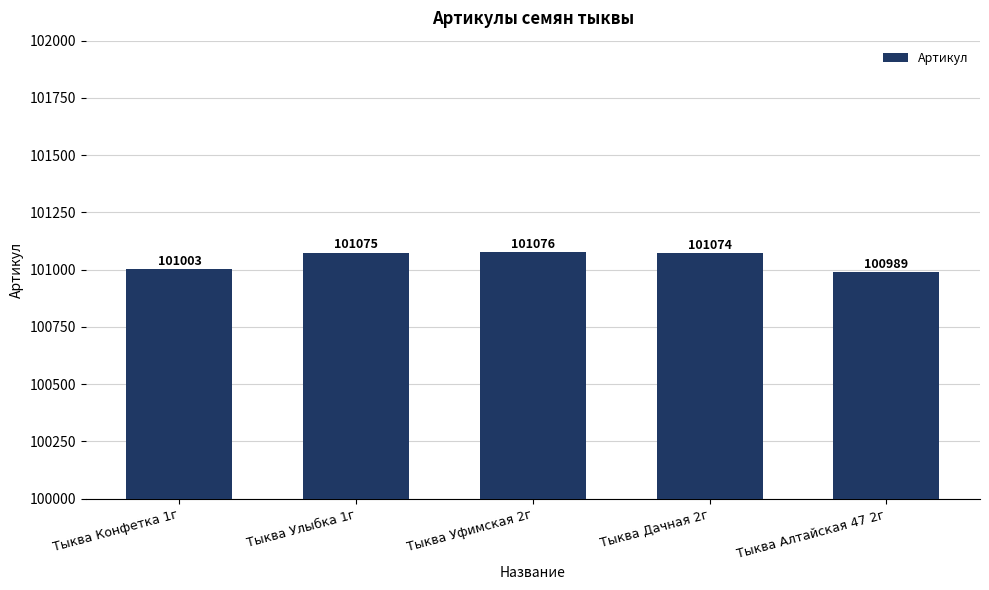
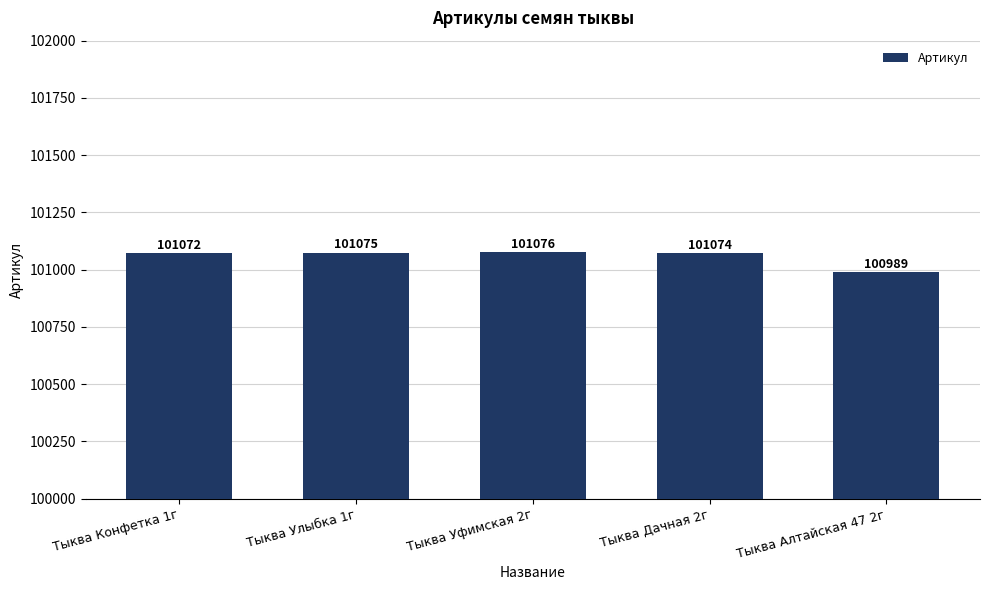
  {
-   "Тыква Конфетка 1г": 101003,
+   "Тыква Конфетка 1г": 101072,
    "Тыква Улыбка 1г": 101075,
    "Тыква Уфимская 2г": 101076,
    "Тыква Дачная 2г": 101074,
    "Тыква Алтайская 47 2г": 100989
  }
